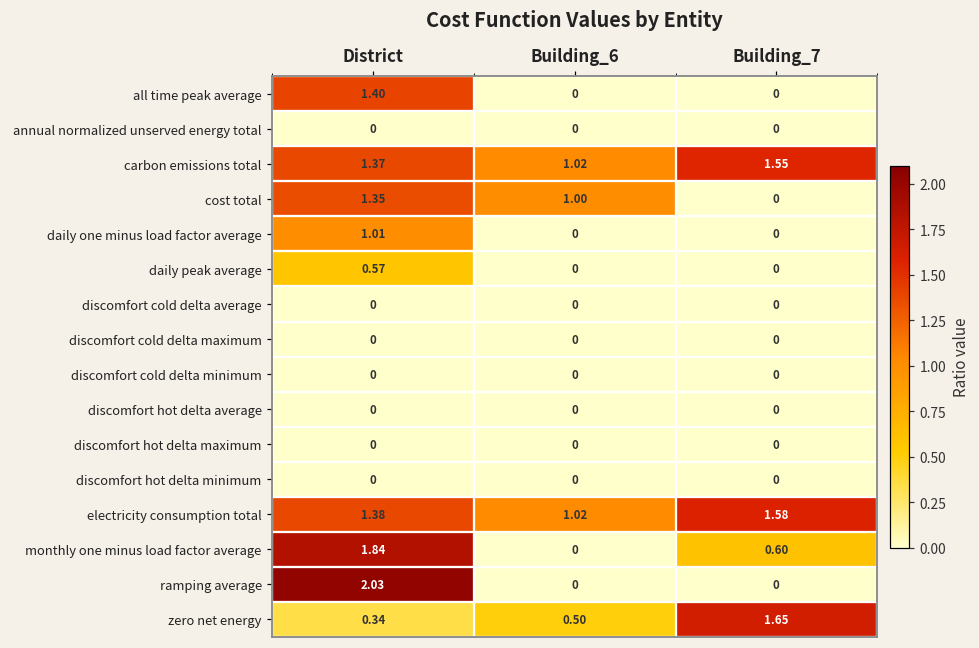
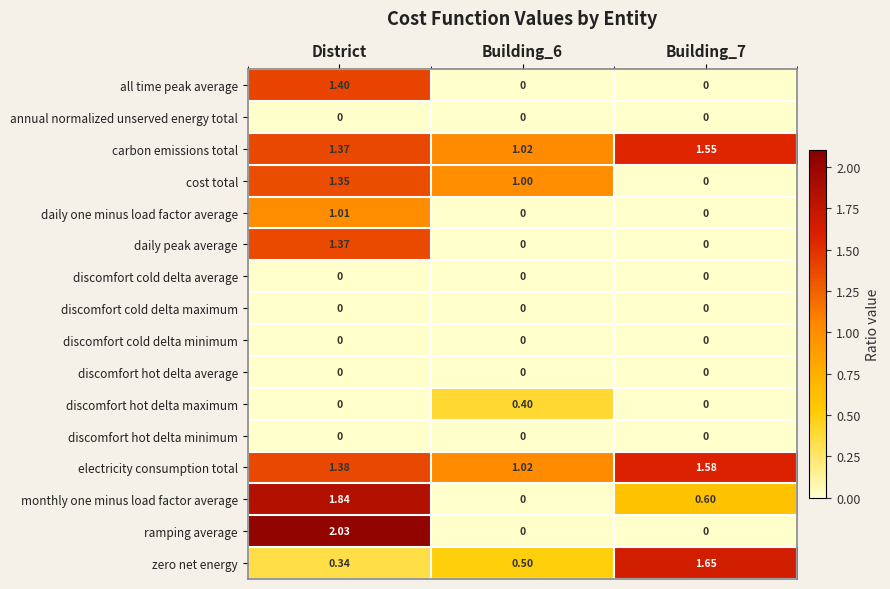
  {
    "all time peak average": {
      "District": 1.40,
      "Building_6": 0,
      "Building_7": 0
    },
    "annual normalized unserved energy total": {
      "District": 0,
      "Building_6": 0,
      "Building_7": 0
    },
    "carbon emissions total": {
      "District": 1.37,
      "Building_6": 1.02,
      "Building_7": 1.55
    },
    "cost total": {
      "District": 1.35,
      "Building_6": 1.00,
      "Building_7": 0
    },
    "daily one minus load factor average": {
      "District": 1.01,
      "Building_6": 0,
      "Building_7": 0
    },
    "daily peak average": {
-     "District": 0.57,
+     "District": 1.37,
      "Building_6": 0,
      "Building_7": 0
    },
    "discomfort cold delta average": {
      "District": 0,
      "Building_6": 0,
      "Building_7": 0
    },
    "discomfort cold delta maximum": {
      "District": 0,
      "Building_6": 0,
      "Building_7": 0
    },
    "discomfort cold delta minimum": {
      "District": 0,
      "Building_6": 0,
      "Building_7": 0
    },
    "discomfort hot delta average": {
      "District": 0,
      "Building_6": 0,
      "Building_7": 0
    },
    "discomfort hot delta maximum": {
      "District": 0,
-     "Building_6": 0,
+     "Building_6": 0.40,
      "Building_7": 0
    },
    "discomfort hot delta minimum": {
      "District": 0,
      "Building_6": 0,
      "Building_7": 0
    },
    "electricity consumption total": {
      "District": 1.38,
      "Building_6": 1.02,
      "Building_7": 1.58
    },
    "monthly one minus load factor average": {
      "District": 1.84,
      "Building_6": 0,
      "Building_7": 0.60
    },
    "ramping average": {
      "District": 2.03,
      "Building_6": 0,
      "Building_7": 0
    },
    "zero net energy": {
      "District": 0.34,
      "Building_6": 0.50,
      "Building_7": 1.65
    }
  }
